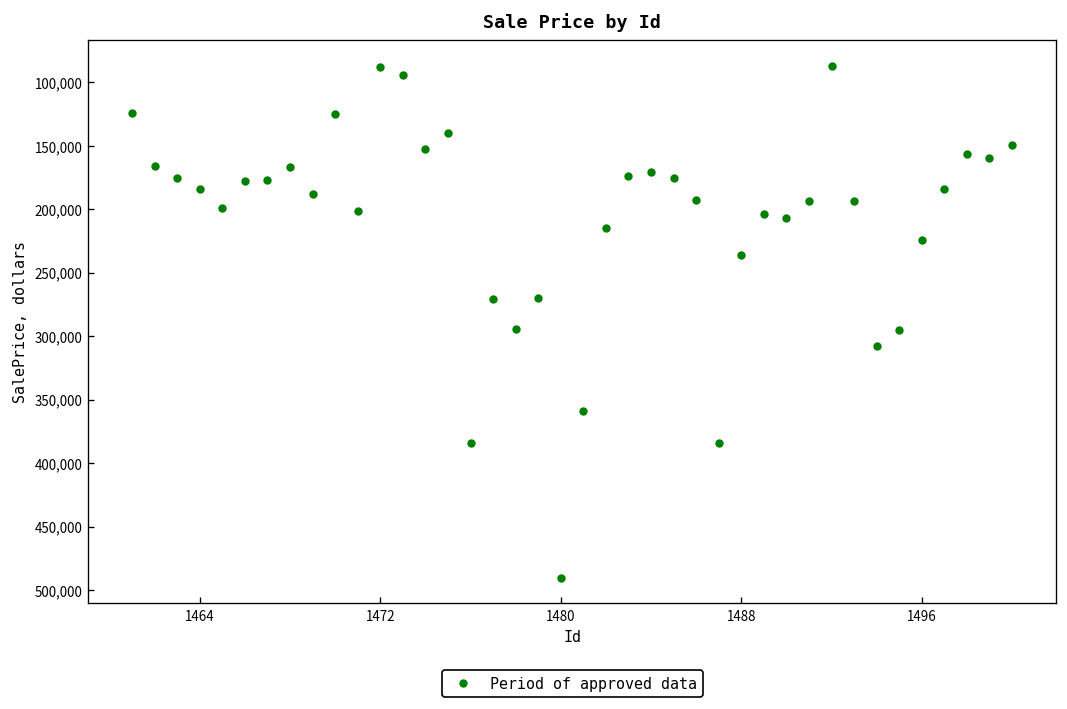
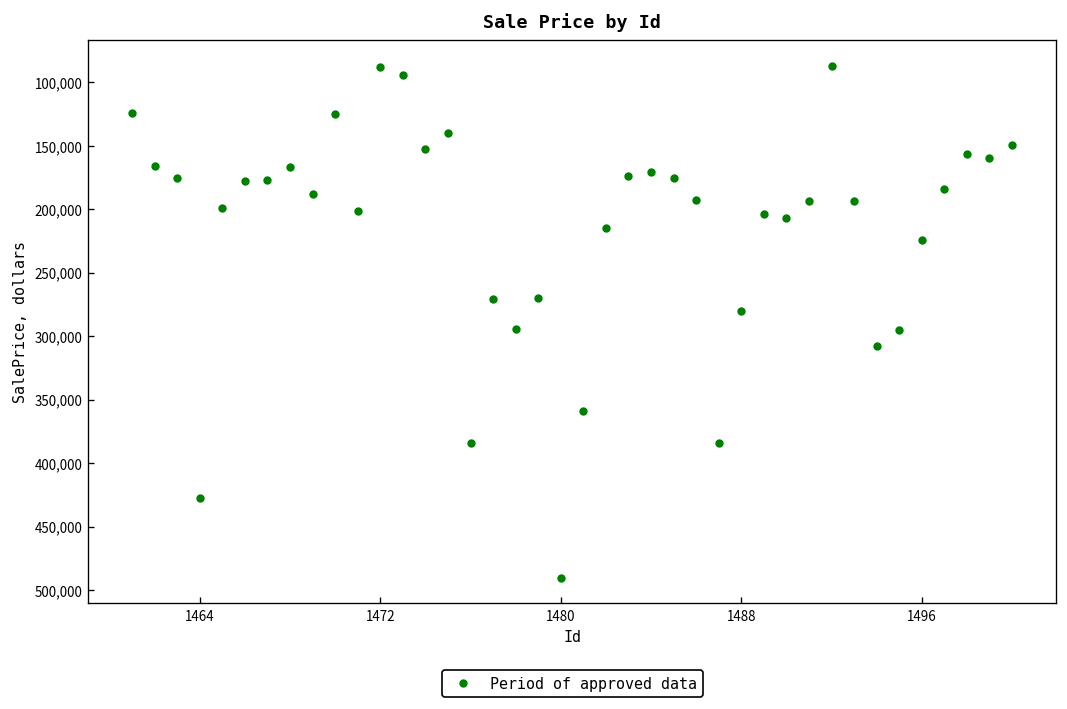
  {
-   "1464": "184,000",
+   "1464": "428,000",
    "1472": "88,000",
    "1480": "490,000",
-   "1488": "236,000",
+   "1488": "280,000",
    "1496": "224,000"
  }
